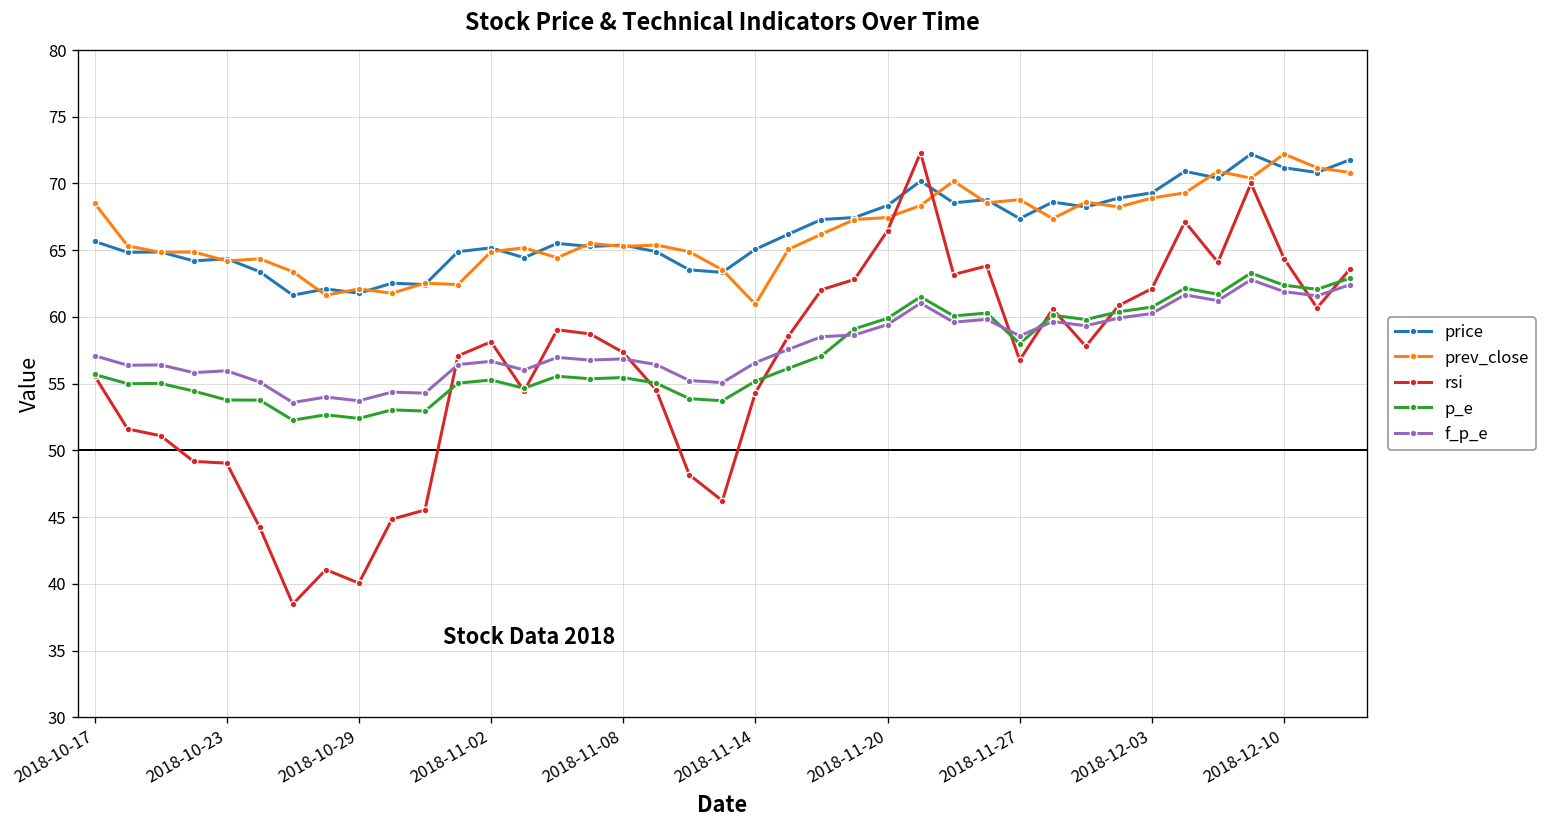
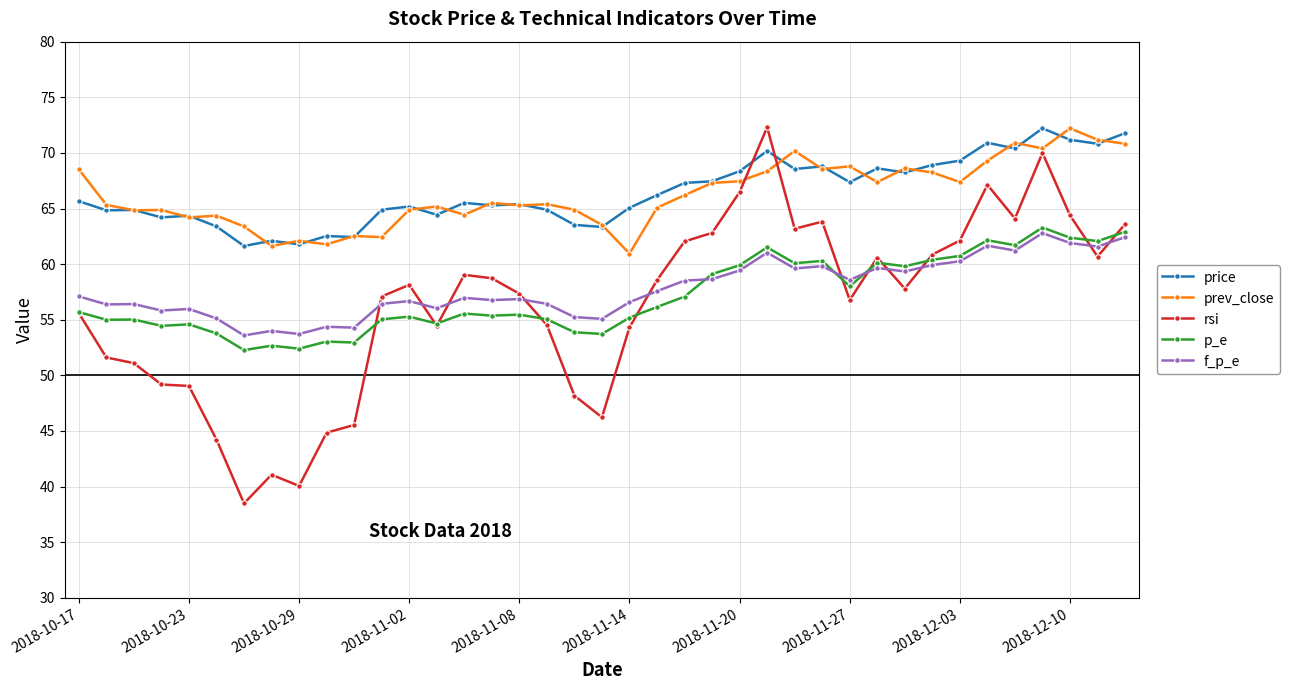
  {
    "price": {
      "2018-10-17": 65.7,
      "2018-10-29": 61.8,
      "2018-11-02": 65.2,
      "2018-11-14": 65.1,
      "2018-11-20": 68.4,
      "2018-11-27": 67.4,
      "2018-12-03": 69.3,
      "2018-12-10": 71.2
    },
    "prev_close": {
      "2018-10-17": 68.5,
      "2018-10-29": 62.1,
      "2018-11-02": 64.9,
      "2018-11-14": 61.0,
      "2018-11-20": 67.5,
      "2018-11-27": 68.8,
-     "2018-12-03": 68.9,
+     "2018-12-03": 67.4,
      "2018-12-10": 72.2
    },
    "rsi": {
      "2018-10-23": 49.1,
      "2018-10-29": 40.1,
      "2018-11-02": 58.1,
      "2018-11-08": 57.3,
      "2018-11-14": 54.3,
      "2018-11-20": 66.5,
      "2018-11-27": 56.8,
      "2018-12-03": 62.1,
      "2018-12-10": 64.4
    },
    "p_e": {
-     "2018-10-23": 53.8,
+     "2018-10-23": 54.6,
      "2018-10-29": 52.4,
      "2018-11-02": 55.3,
      "2018-11-08": 55.5,
      "2018-11-14": 55.2,
      "2018-11-20": 59.9,
      "2018-11-27": 58.0,
      "2018-12-03": 60.7,
      "2018-12-10": 62.4
    },
    "f_p_e": {
      "2018-10-17": 57.1,
      "2018-10-23": 56.0,
      "2018-10-29": 53.7,
      "2018-11-02": 56.7,
      "2018-11-08": 56.9,
      "2018-11-14": 56.6,
      "2018-11-20": 59.4,
      "2018-11-27": 58.6,
      "2018-12-03": 60.3,
      "2018-12-10": 61.9
    }
  }
